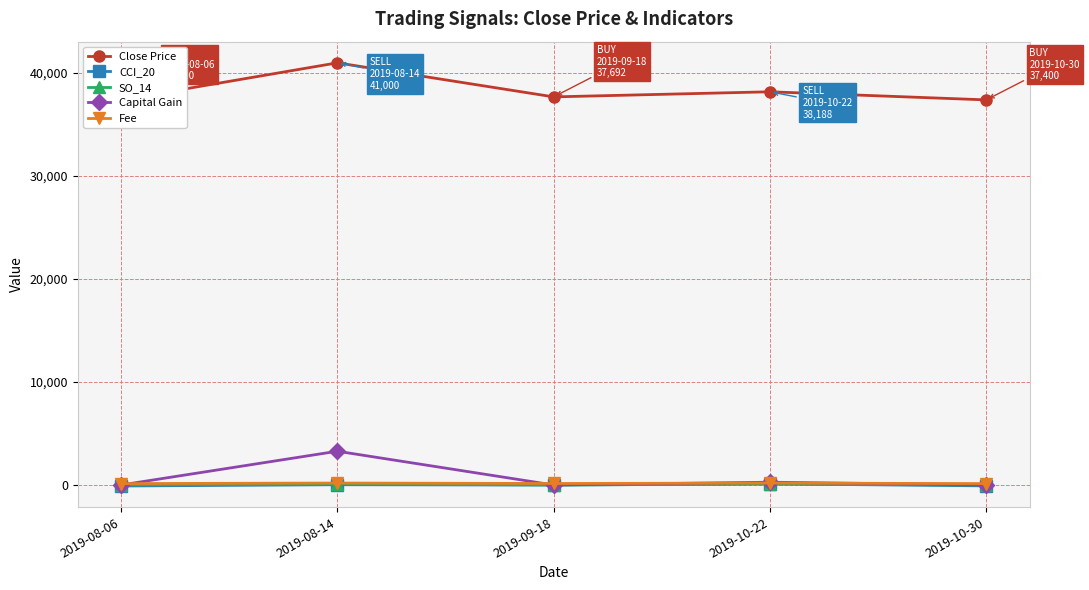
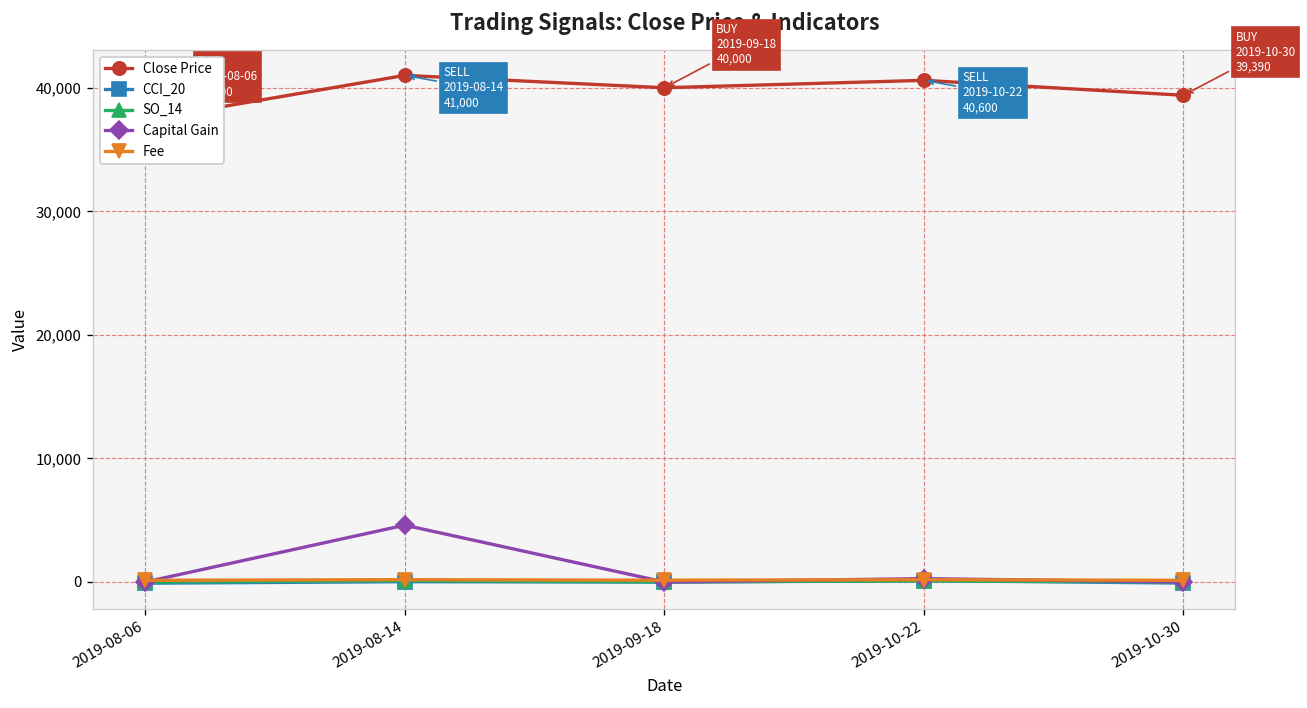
  {
    "Close Price": {
-     "2019-09-18": "37,692",
-     "2019-10-22": "38,188",
-     "2019-10-30": "37,400"
+     "2019-09-18": "40,000",
+     "2019-10-22": "40,600",
+     "2019-10-30": "39,400"
    },
    "Capital Gain": {
-     "2019-08-14": "3,300"
+     "2019-08-14": "4,600"
    }
  }
